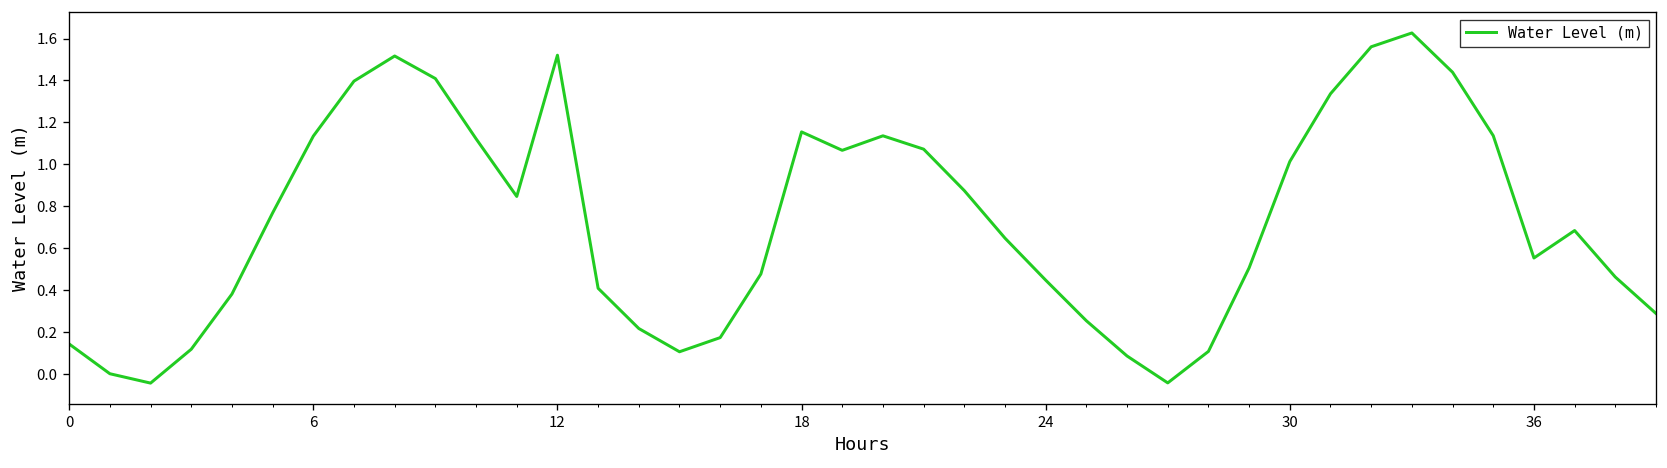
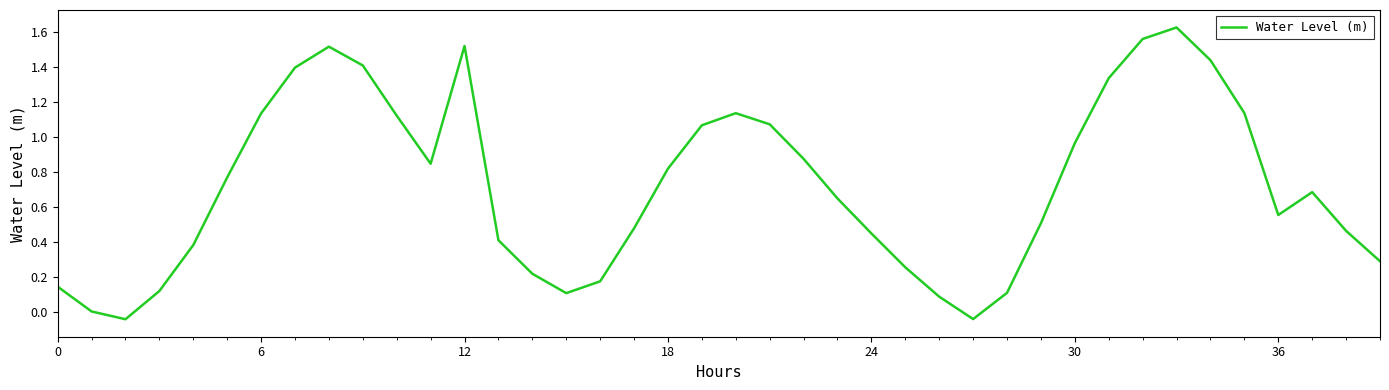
  {
    "0": 0.14,
    "6": 1.13,
    "12": 1.52,
-   "18": 1.15,
+   "18": 0.82,
    "24": 0.45,
-   "30": 1.01,
+   "30": 0.96,
    "36": 0.55
  }
